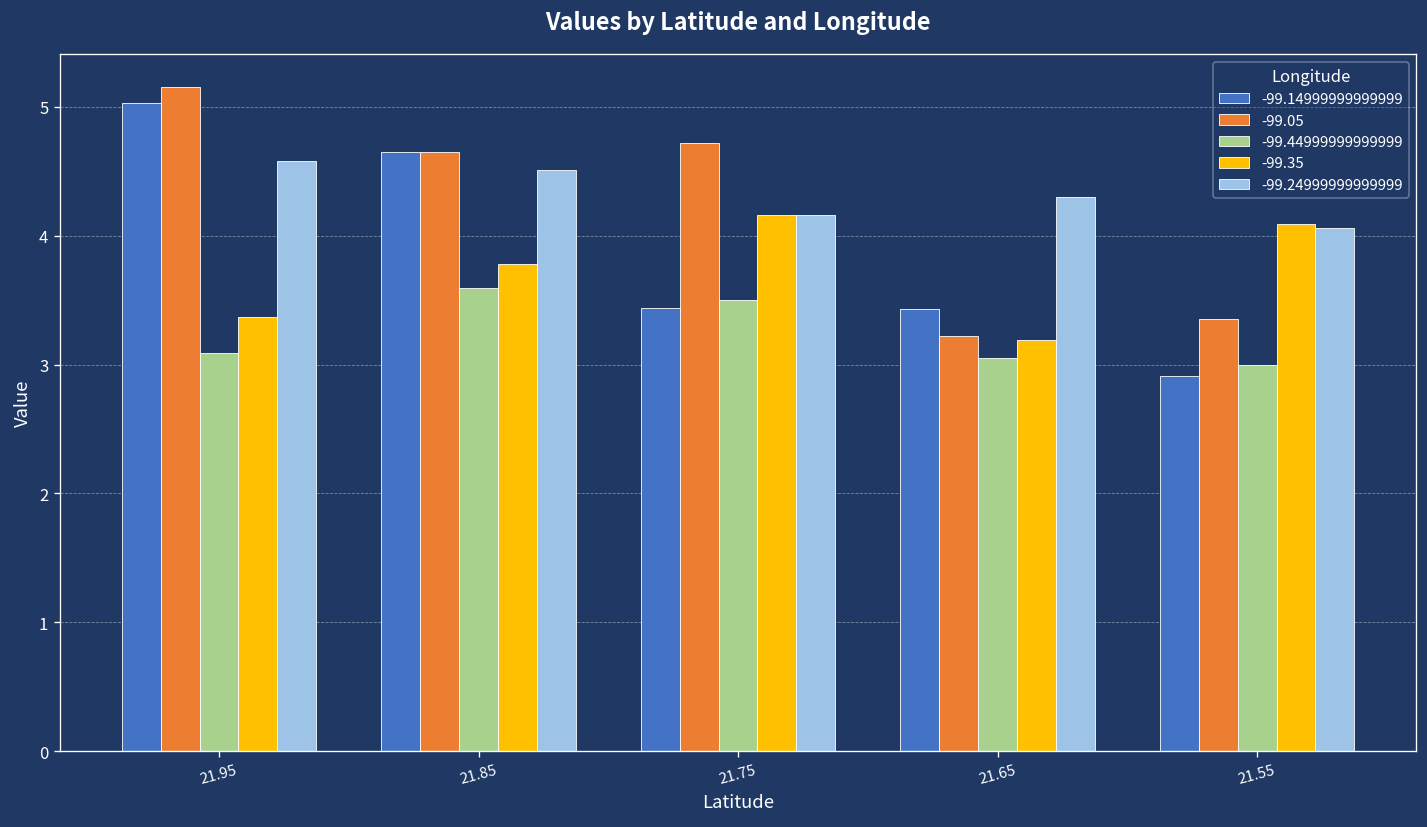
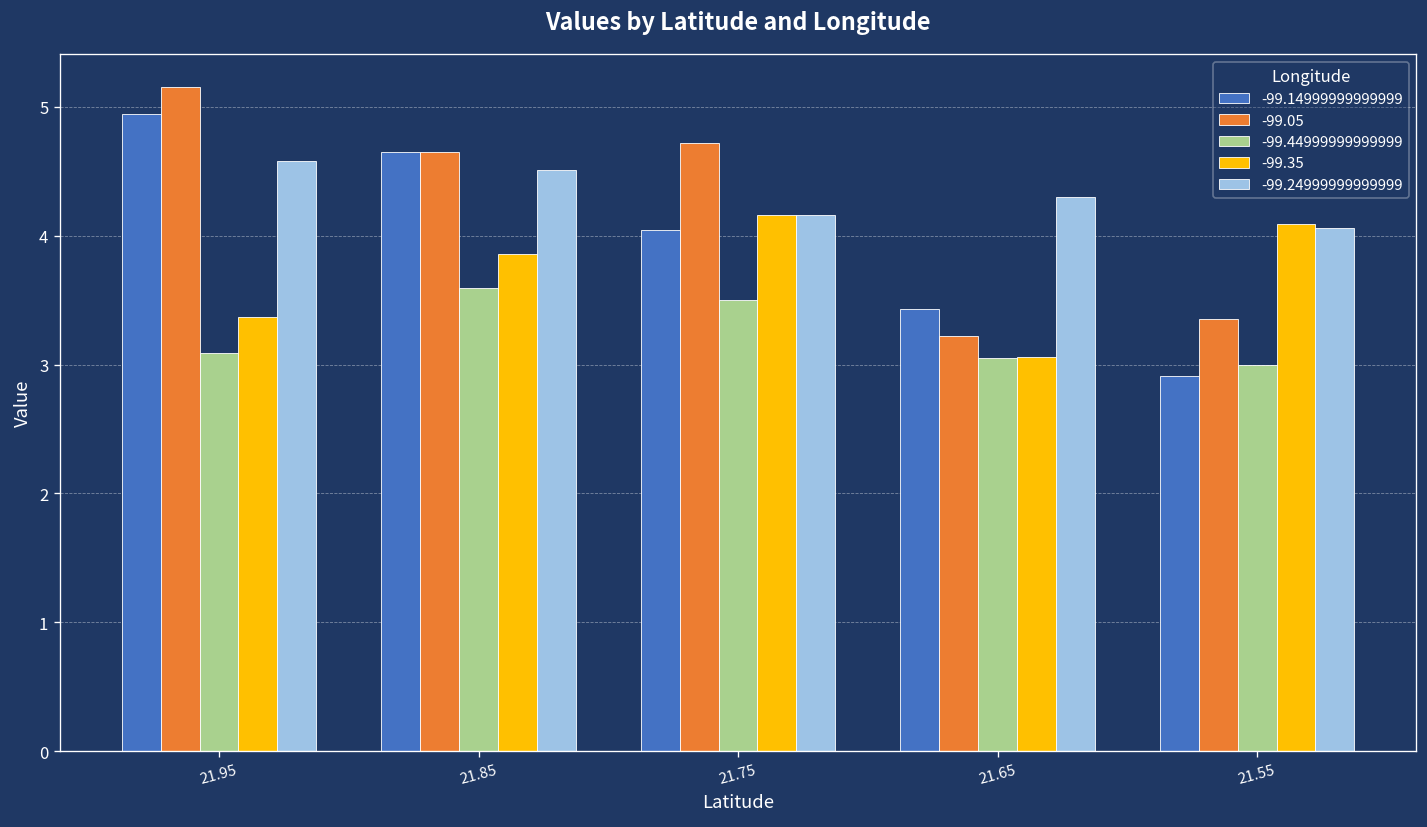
  {
    "-99.14999999999999": {
-     "21.95": 5.03,
+     "21.95": 4.94,
      "21.85": 4.65,
-     "21.75": 3.44,
+     "21.75": 4.04,
      "21.65": 3.43,
      "21.55": 2.91
    },
    "-99.05": {
      "21.95": 5.15,
      "21.85": 4.65,
      "21.75": 4.72,
      "21.65": 3.22,
      "21.55": 3.35
    },
    "-99.44999999999999": {
      "21.95": 3.09,
      "21.85": 3.59,
      "21.75": 3.50,
      "21.65": 3.05,
      "21.55": 3.00
    },
    "-99.35": {
      "21.95": 3.37,
-     "21.85": 3.78,
+     "21.85": 3.86,
      "21.75": 4.16,
-     "21.65": 3.19,
+     "21.65": 3.06,
      "21.55": 4.09
    },
    "-99.24999999999999": {
      "21.95": 4.58,
      "21.85": 4.51,
      "21.75": 4.16,
      "21.65": 4.30,
      "21.55": 4.06
    }
  }
